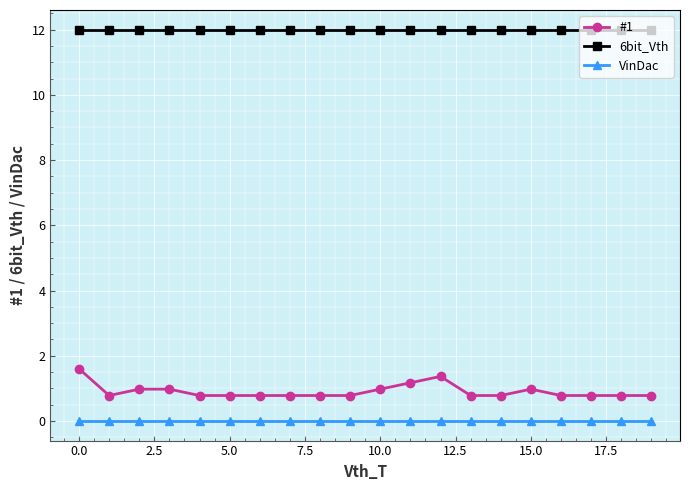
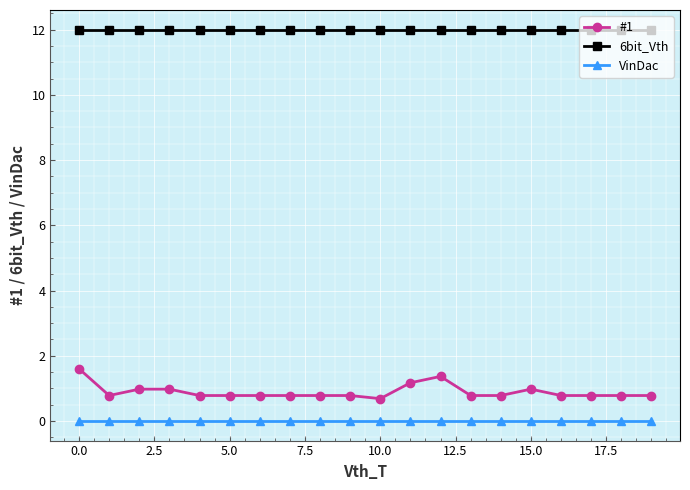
  {
    "#1": {
      "0.0": 1.6,
      "5.0": 0.8,
-     "10.0": 1.0,
+     "10.0": 0.7,
      "15.0": 1.0
    },
    "6bit_Vth": {
      "0.0": 12.0,
      "5.0": 12.0,
      "10.0": 12.0,
      "15.0": 12.0
    },
    "VinDac": {
      "0.0": 0.0,
      "5.0": 0.0,
      "10.0": 0.0,
      "15.0": 0.0
    }
  }
